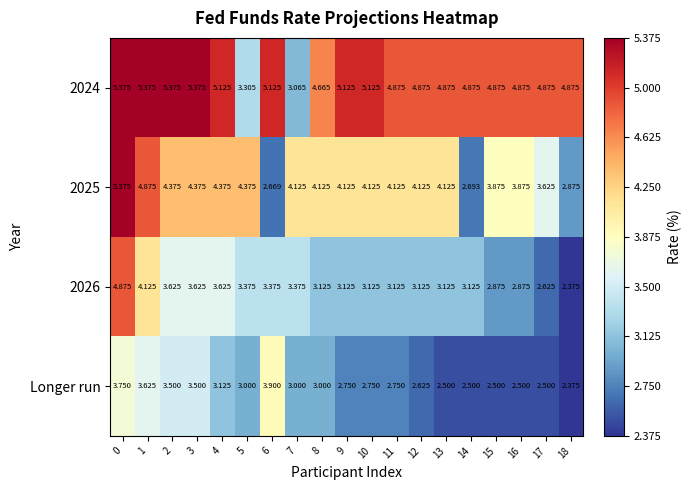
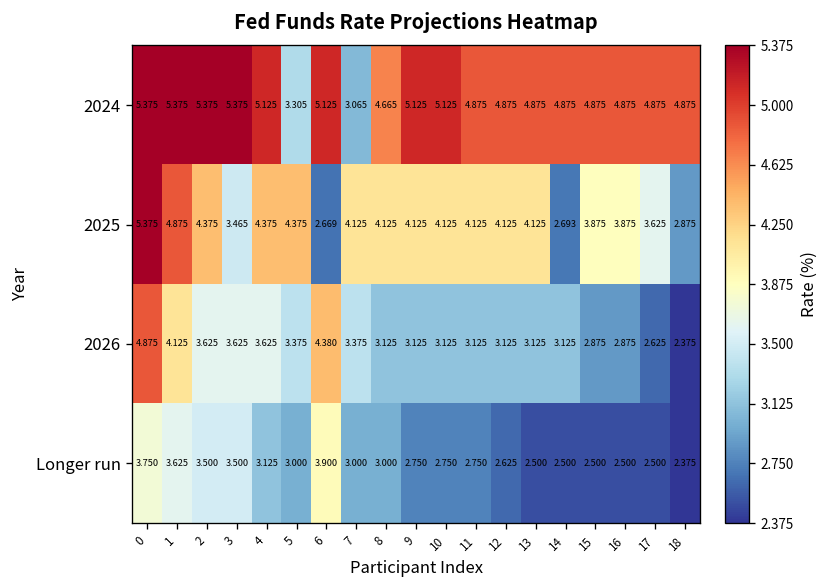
  {
    "2024": {
      "0": 5.375,
      "1": 5.375,
      "2": 5.375,
      "3": 5.375,
      "4": 5.125,
      "5": 3.305,
      "6": 5.125,
      "7": 3.065,
      "8": 4.665,
      "9": 5.125,
      "10": 5.125,
      "11": 4.875,
      "12": 4.875,
      "13": 4.875,
      "14": 4.875,
      "15": 4.875,
      "16": 4.875,
      "17": 4.875,
      "18": 4.875
    },
    "2025": {
      "0": 5.375,
      "1": 4.875,
      "2": 4.375,
-     "3": 4.375,
+     "3": 3.465,
      "4": 4.375,
      "5": 4.375,
      "6": 2.669,
      "7": 4.125,
      "8": 4.125,
      "9": 4.125,
      "10": 4.125,
      "11": 4.125,
      "12": 4.125,
      "13": 4.125,
      "14": 2.693,
      "15": 3.875,
      "16": 3.875,
      "17": 3.625,
      "18": 2.875
    },
    "2026": {
      "0": 4.875,
      "1": 4.125,
      "2": 3.625,
      "3": 3.625,
      "4": 3.625,
      "5": 3.375,
-     "6": 3.375,
+     "6": 4.380,
      "7": 3.375,
      "8": 3.125,
      "9": 3.125,
      "10": 3.125,
      "11": 3.125,
      "12": 3.125,
      "13": 3.125,
      "14": 3.125,
      "15": 2.875,
      "16": 2.875,
      "17": 2.625,
      "18": 2.375
    },
    "Longer run": {
      "0": 3.750,
      "1": 3.625,
      "2": 3.500,
      "3": 3.500,
      "4": 3.125,
      "5": 3.000,
      "6": 3.900,
      "7": 3.000,
      "8": 3.000,
      "9": 2.750,
      "10": 2.750,
      "11": 2.750,
      "12": 2.625,
      "13": 2.500,
      "14": 2.500,
      "15": 2.500,
      "16": 2.500,
      "17": 2.500,
      "18": 2.375
    }
  }
